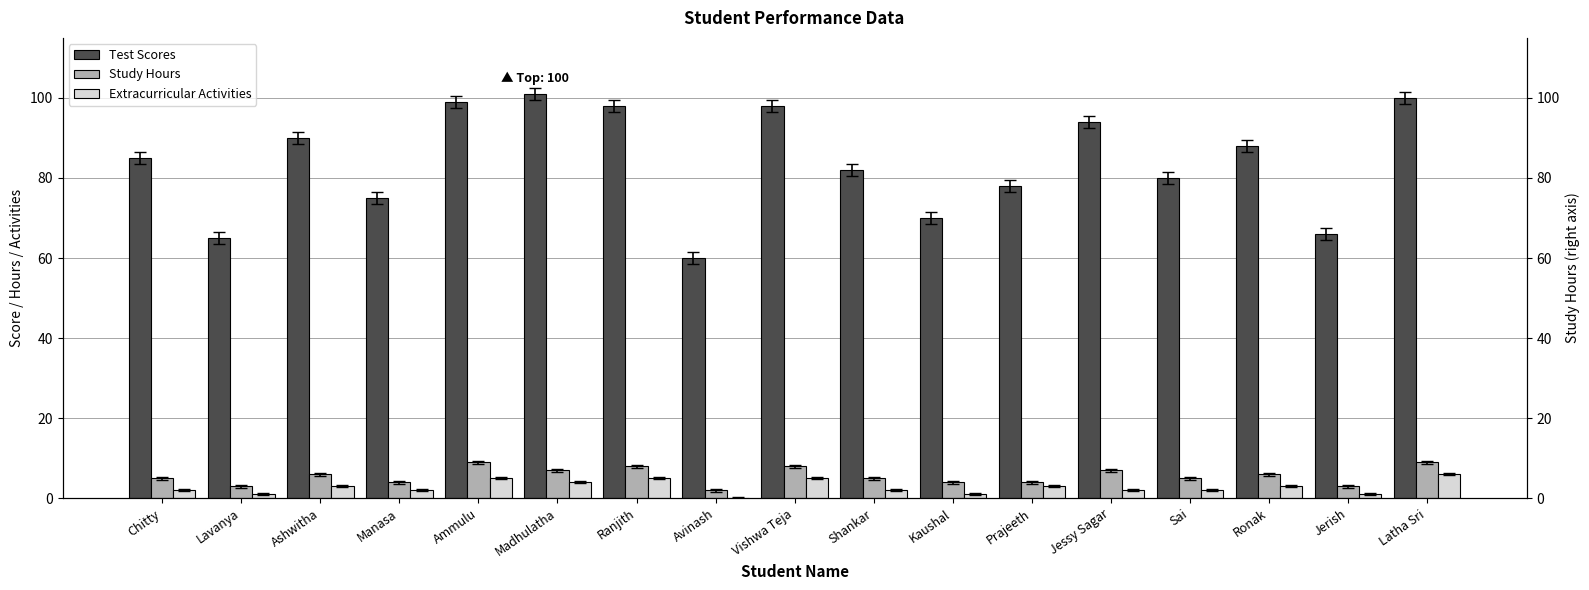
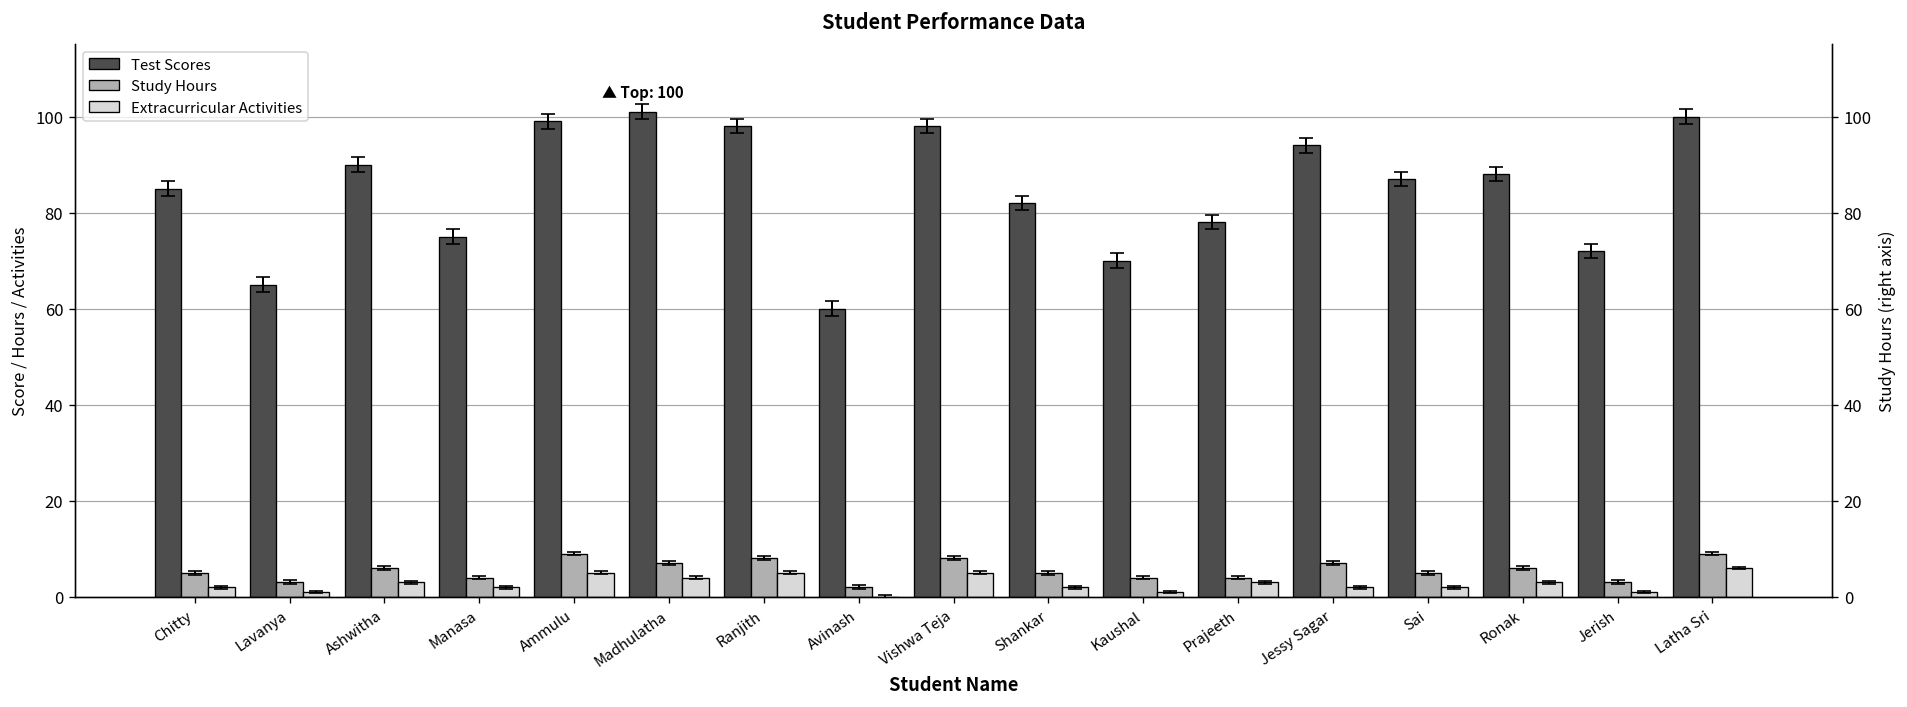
  {
    "Test Scores": {
      "Chitty": 85,
      "Lavanya": 65,
      "Ashwitha": 90,
      "Manasa": 75,
      "Ammulu": 99,
      "Madhulatha": 101,
      "Ranjith": 98,
      "Avinash": 60,
      "Vishwa Teja": 98,
      "Shankar": 82,
      "Kaushal": 70,
      "Prajeeth": 78,
      "Jessy Sagar": 94,
-     "Sai": 80,
+     "Sai": 87,
      "Ronak": 88,
-     "Jerish": 66,
+     "Jerish": 72,
      "Latha Sri": 100
    },
    "Study Hours": {
      "Chitty": 5,
      "Lavanya": 3,
      "Ashwitha": 6,
      "Manasa": 4,
      "Ammulu": 9,
      "Madhulatha": 7,
      "Ranjith": 8,
      "Avinash": 2,
      "Vishwa Teja": 8,
      "Shankar": 5,
      "Kaushal": 4,
      "Prajeeth": 4,
      "Jessy Sagar": 7,
      "Sai": 5,
      "Ronak": 6,
      "Jerish": 3,
      "Latha Sri": 9
    },
    "Extracurricular Activities": {
      "Chitty": 2,
      "Lavanya": 1,
      "Ashwitha": 3,
      "Manasa": 2,
      "Ammulu": 5,
      "Madhulatha": 4,
      "Ranjith": 5,
      "Avinash": 0,
      "Vishwa Teja": 5,
      "Shankar": 2,
      "Kaushal": 1,
      "Prajeeth": 3,
      "Jessy Sagar": 2,
      "Sai": 2,
      "Ronak": 3,
      "Jerish": 1,
      "Latha Sri": 6
    }
  }
